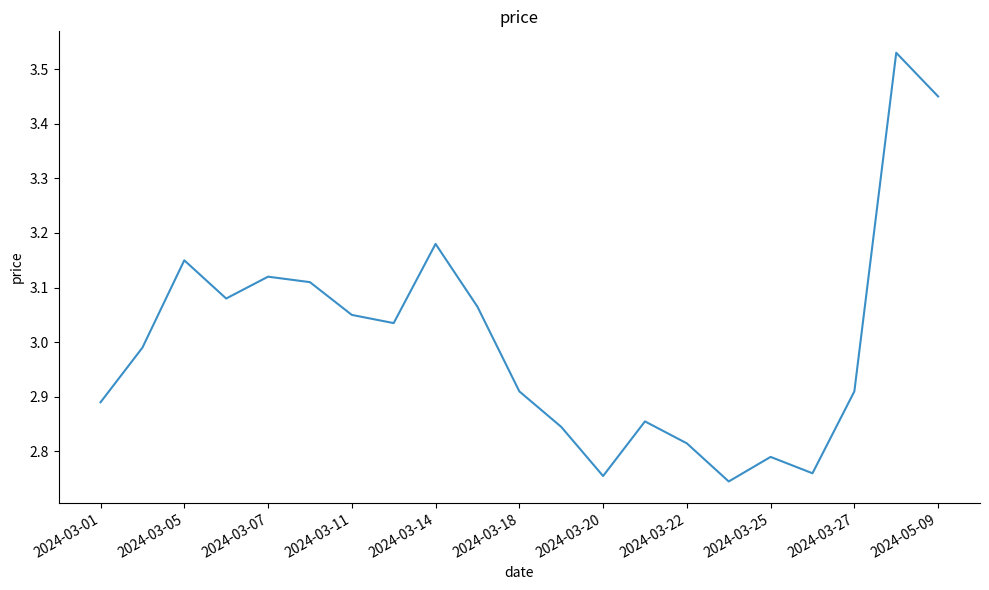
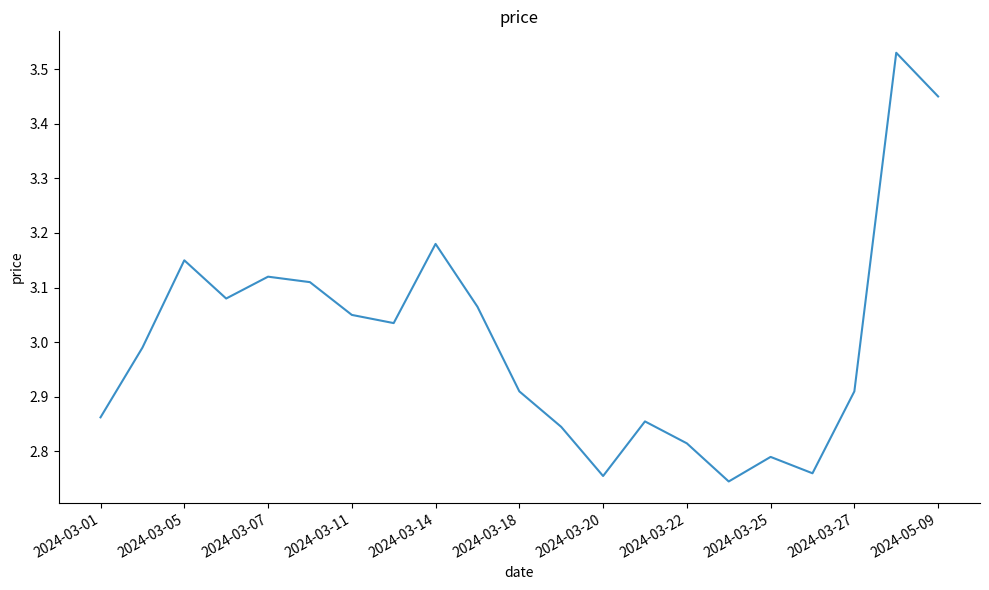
  {
-   "2024-03-01": 2.89,
+   "2024-03-01": 2.86,
    "2024-03-05": 3.15,
    "2024-03-07": 3.12,
    "2024-03-11": 3.05,
    "2024-03-14": 3.18,
    "2024-03-18": 2.91,
    "2024-03-20": 2.76,
    "2024-03-22": 2.81,
    "2024-03-27": 2.91,
    "2024-05-09": 3.45
  }
